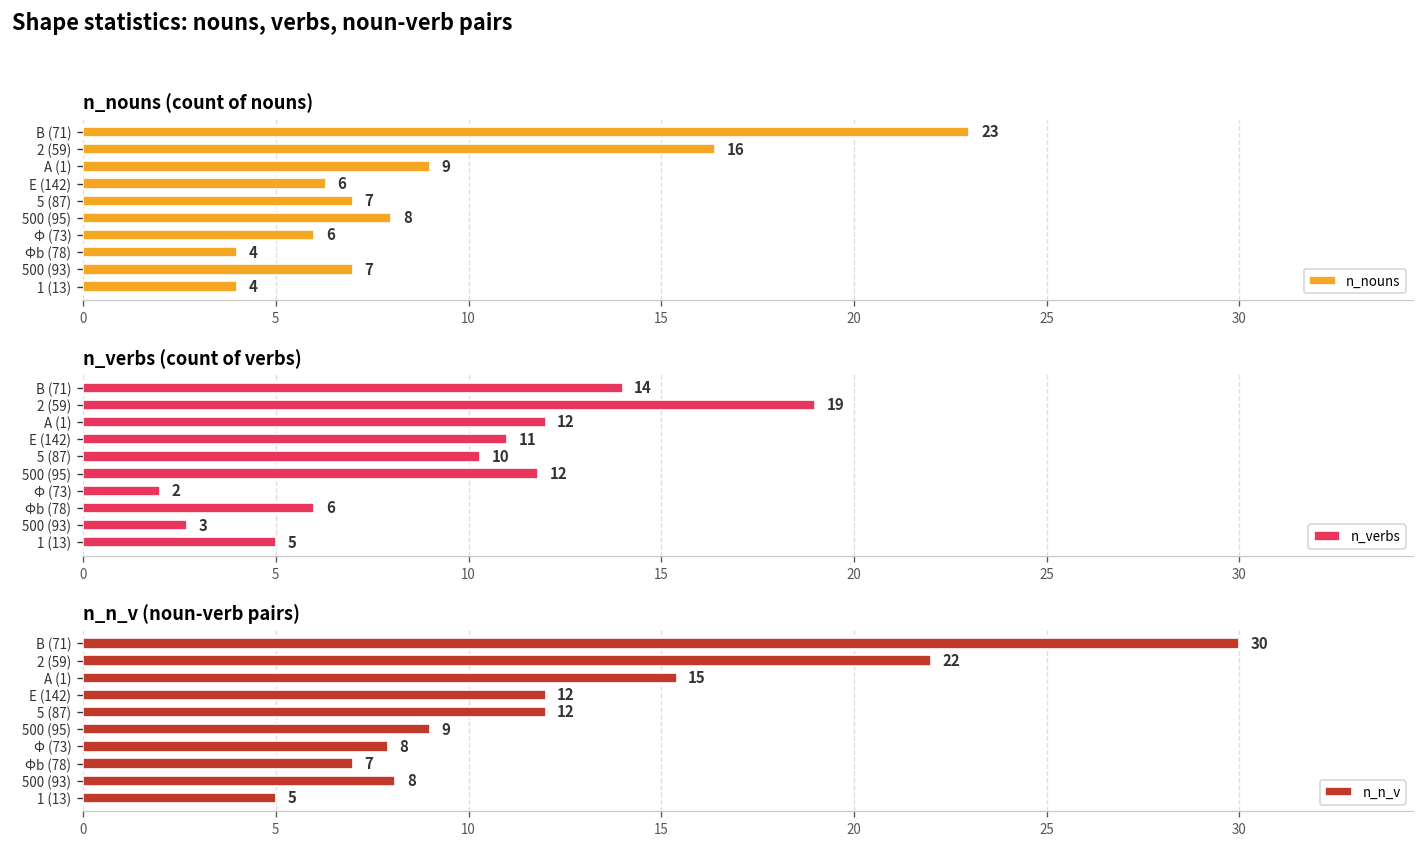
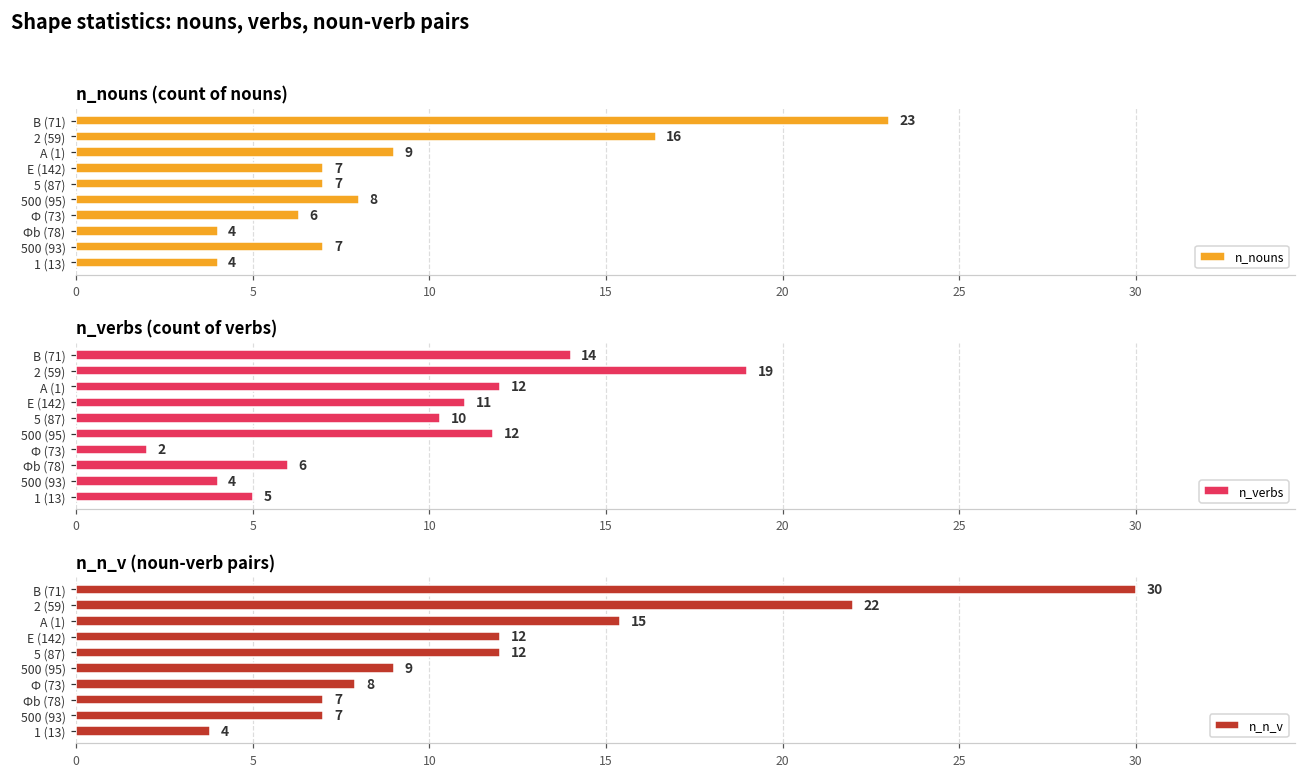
  {
    "n_nouns (count of nouns)": {
      "В (71)": 23,
      "2 (59)": 16,
      "А (1)": 9,
-     "Е (142)": 6,
+     "Е (142)": 7,
      "5 (87)": 7,
      "500 (95)": 8,
-     "Ф (73)": 6.0,
+     "Ф (73)": 6.3,
      "Фb (78)": 4,
      "500 (93)": 7,
      "1 (13)": 4
    },
    "n_verbs (count of verbs)": {
      "В (71)": 14,
      "2 (59)": 19,
      "А (1)": 12,
      "Е (142)": 11,
      "5 (87)": 10,
      "500 (95)": 12,
      "Ф (73)": 2,
      "Фb (78)": 6,
-     "500 (93)": 3,
+     "500 (93)": 4,
      "1 (13)": 5
    },
    "n_n_v (noun-verb pairs)": {
      "В (71)": 30,
      "2 (59)": 22,
      "А (1)": 15,
      "Е (142)": 12,
      "5 (87)": 12,
      "500 (95)": 9,
      "Ф (73)": 8,
      "Фb (78)": 7,
-     "500 (93)": 8,
-     "1 (13)": 5
+     "500 (93)": 7,
+     "1 (13)": 4
    }
  }
